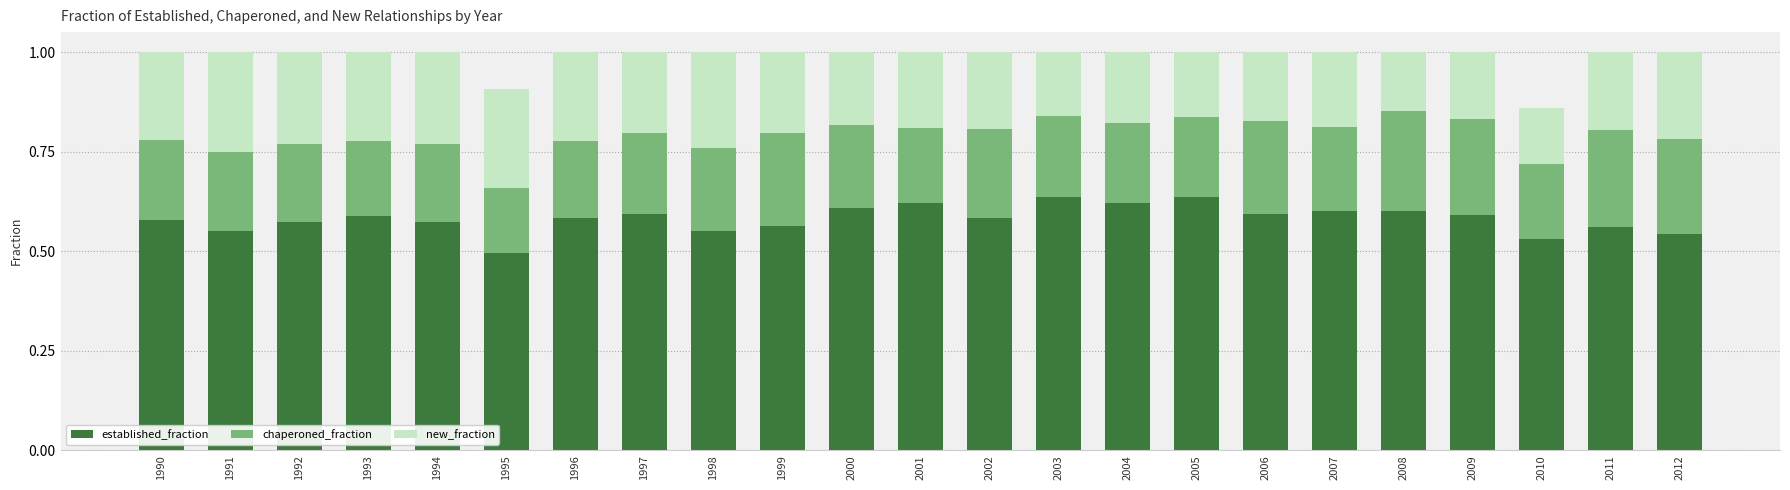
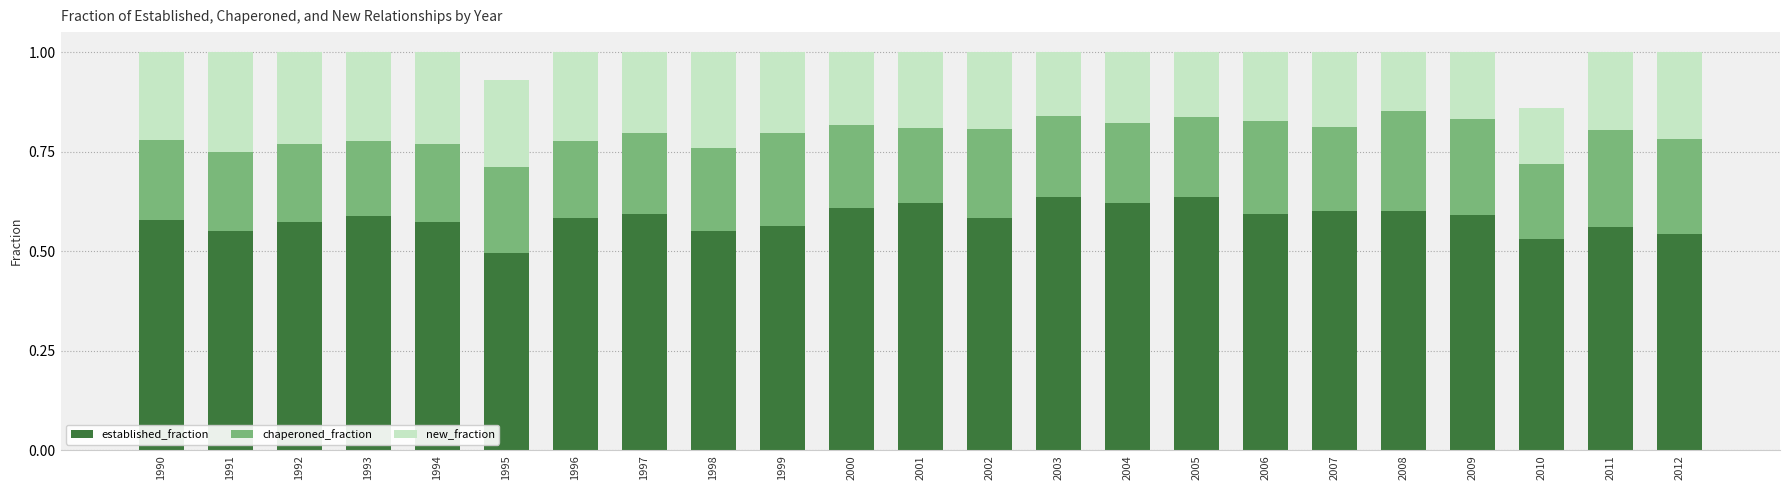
  {
    "established_fraction": {
      "1990": 0.58,
      "1991": 0.55,
      "1992": 0.57,
      "1993": 0.59,
      "1994": 0.57,
      "1995": 0.50,
      "1996": 0.58,
      "1997": 0.59,
      "1998": 0.55,
      "1999": 0.56,
      "2000": 0.61,
      "2001": 0.62,
      "2002": 0.58,
      "2003": 0.64,
      "2004": 0.62,
      "2005": 0.64,
      "2006": 0.59,
      "2007": 0.60,
      "2008": 0.60,
      "2009": 0.59,
      "2010": 0.53,
      "2011": 0.56,
      "2012": 0.54
    },
    "chaperoned_fraction": {
      "1990": 0.20,
      "1991": 0.20,
      "1992": 0.20,
      "1993": 0.19,
      "1994": 0.20,
-     "1995": 0.16,
+     "1995": 0.22,
      "1996": 0.19,
      "1997": 0.20,
      "1998": 0.21,
      "1999": 0.23,
      "2000": 0.21,
      "2001": 0.19,
      "2002": 0.22,
      "2003": 0.20,
      "2004": 0.20,
      "2005": 0.20,
      "2006": 0.23,
      "2007": 0.21,
      "2008": 0.25,
      "2009": 0.24,
      "2010": 0.19,
      "2011": 0.25,
      "2012": 0.24
    },
    "new_fraction": {
      "1990": 0.22,
      "1991": 0.25,
      "1992": 0.23,
      "1993": 0.22,
      "1994": 0.23,
-     "1995": 0.25,
+     "1995": 0.22,
      "1996": 0.22,
      "1997": 0.20,
      "1998": 0.24,
      "1999": 0.20,
      "2000": 0.18,
      "2001": 0.19,
      "2002": 0.19,
      "2003": 0.16,
      "2004": 0.18,
      "2005": 0.16,
      "2006": 0.18,
      "2007": 0.19,
      "2008": 0.15,
      "2009": 0.17,
      "2010": 0.14,
      "2011": 0.20,
      "2012": 0.22
    }
  }
